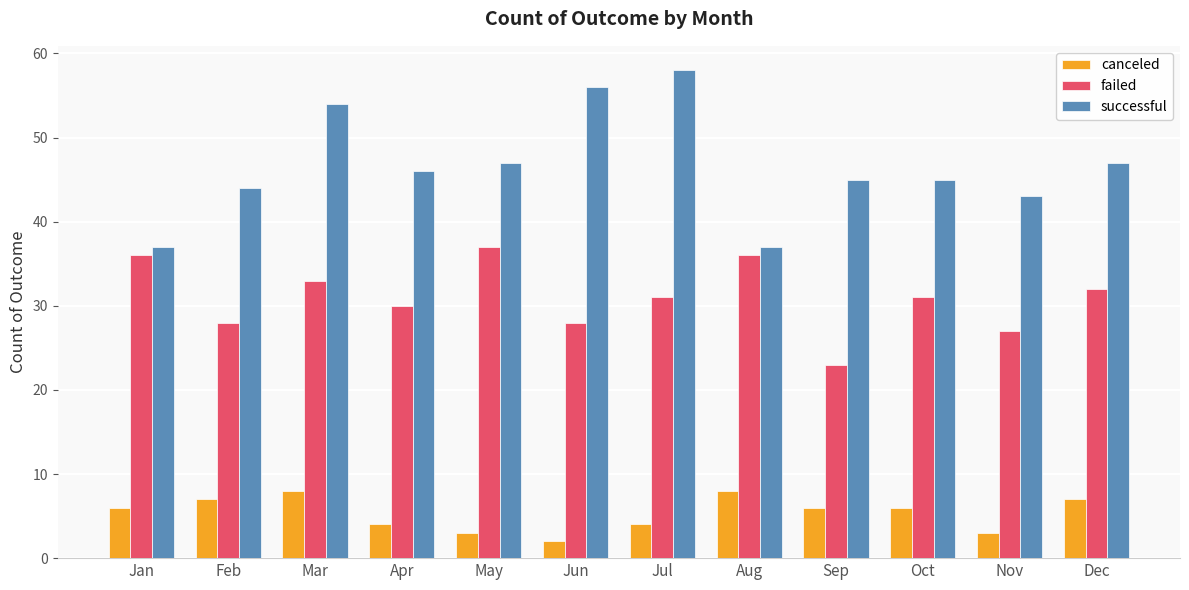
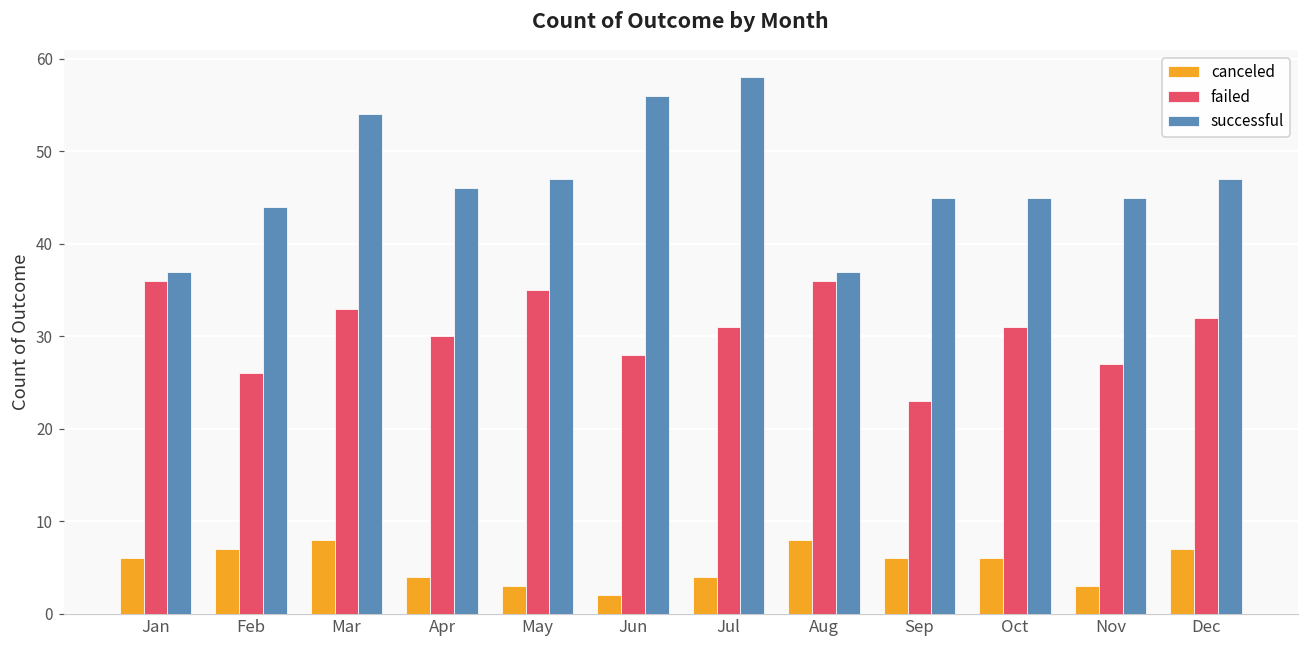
  {
    "canceled": {
      "Jan": 6,
      "Feb": 7,
      "Mar": 8,
      "Apr": 4,
      "May": 3,
      "Jun": 2,
      "Jul": 4,
      "Aug": 8,
      "Sep": 6,
      "Oct": 6,
      "Nov": 3,
      "Dec": 7
    },
    "failed": {
      "Jan": 36,
-     "Feb": 28,
+     "Feb": 26,
      "Mar": 33,
      "Apr": 30,
-     "May": 37,
+     "May": 35,
      "Jun": 28,
      "Jul": 31,
      "Aug": 36,
      "Sep": 23,
      "Oct": 31,
      "Nov": 27,
      "Dec": 32
    },
    "successful": {
      "Jan": 37,
      "Feb": 44,
      "Mar": 54,
      "Apr": 46,
      "May": 47,
      "Jun": 56,
      "Jul": 58,
      "Aug": 37,
      "Sep": 45,
      "Oct": 45,
-     "Nov": 43,
+     "Nov": 45,
      "Dec": 47
    }
  }
